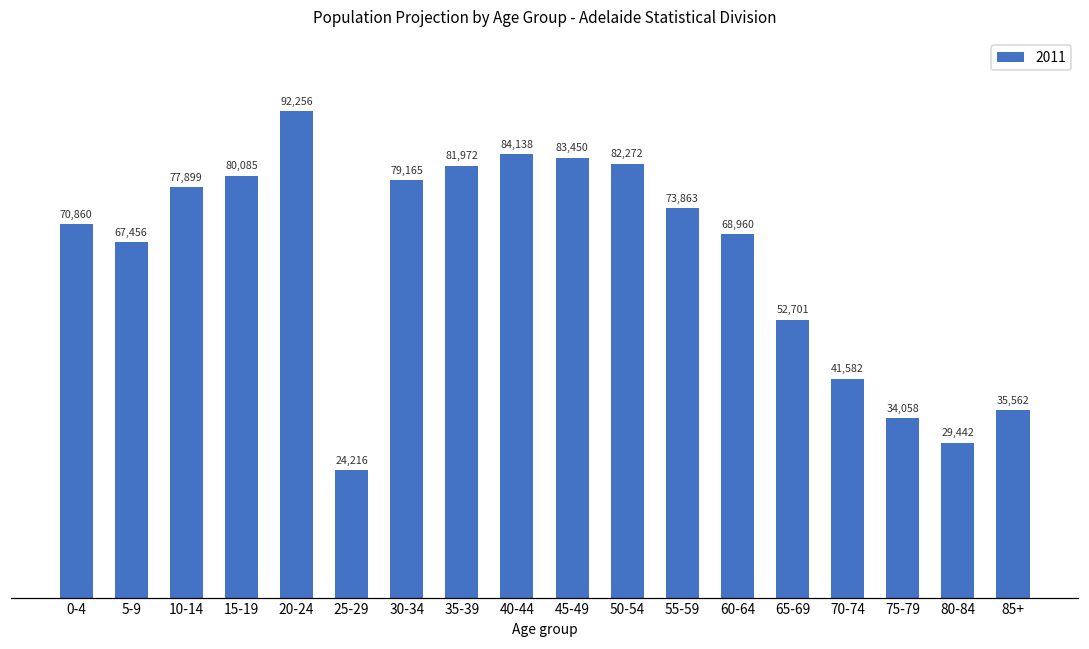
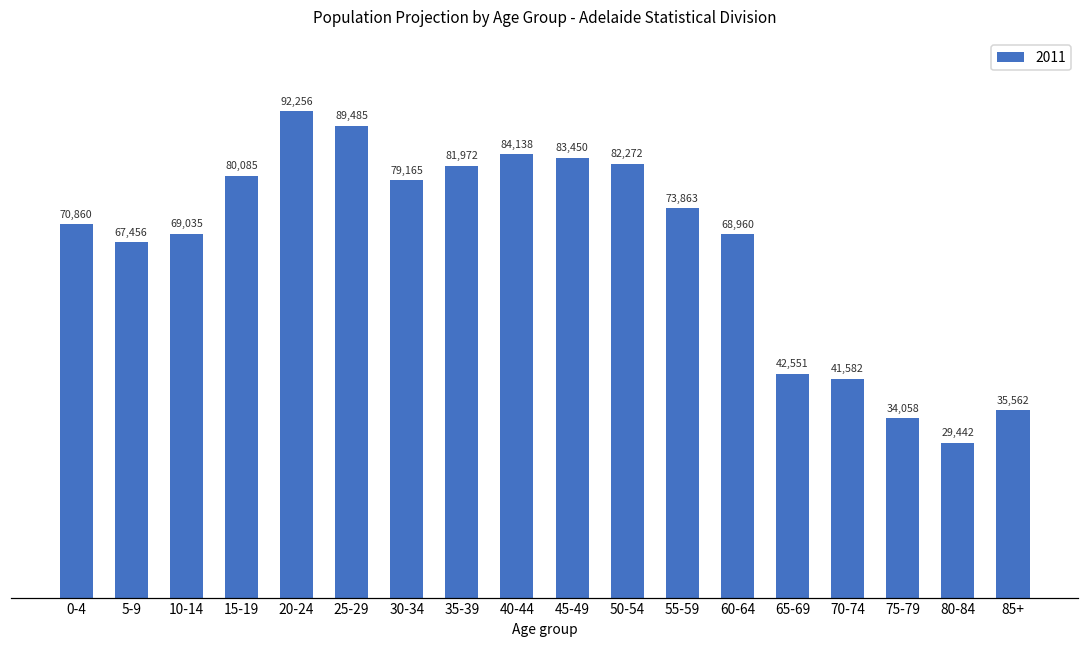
  {
    "0-4": "70,860",
    "5-9": "67,456",
-   "10-14": "77,899",
+   "10-14": "69,035",
    "15-19": "80,085",
    "20-24": "92,256",
-   "25-29": "24,216",
+   "25-29": "89,485",
    "30-34": "79,165",
    "35-39": "81,972",
    "40-44": "84,138",
    "45-49": "83,450",
    "50-54": "82,272",
    "55-59": "73,863",
    "60-64": "68,960",
-   "65-69": "52,701",
+   "65-69": "42,551",
    "70-74": "41,582",
    "75-79": "34,058",
    "80-84": "29,442",
    "85+": "35,562"
  }
